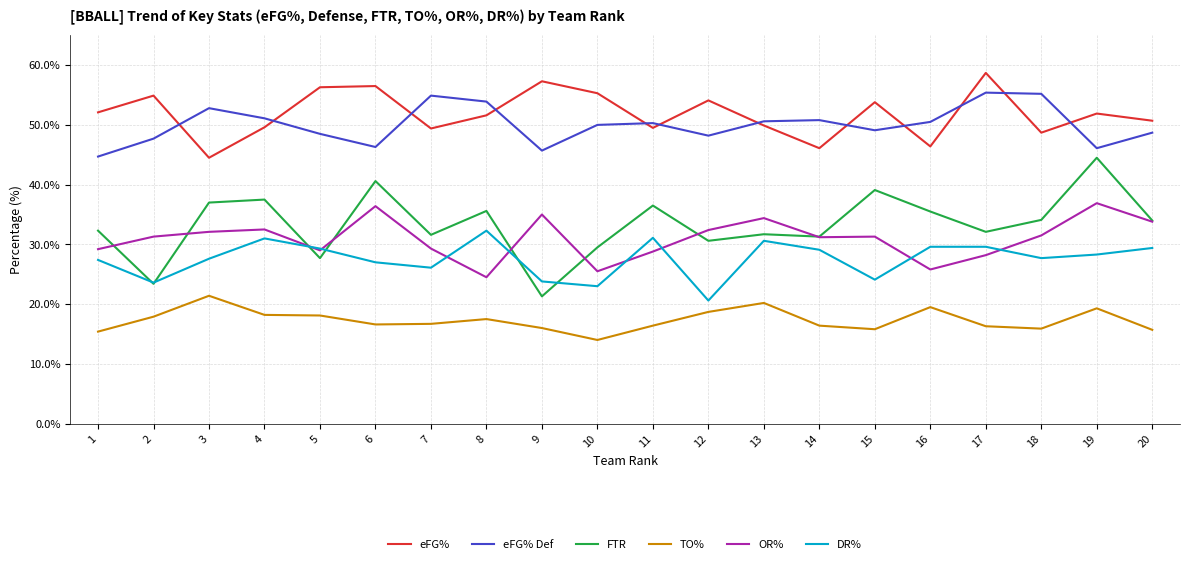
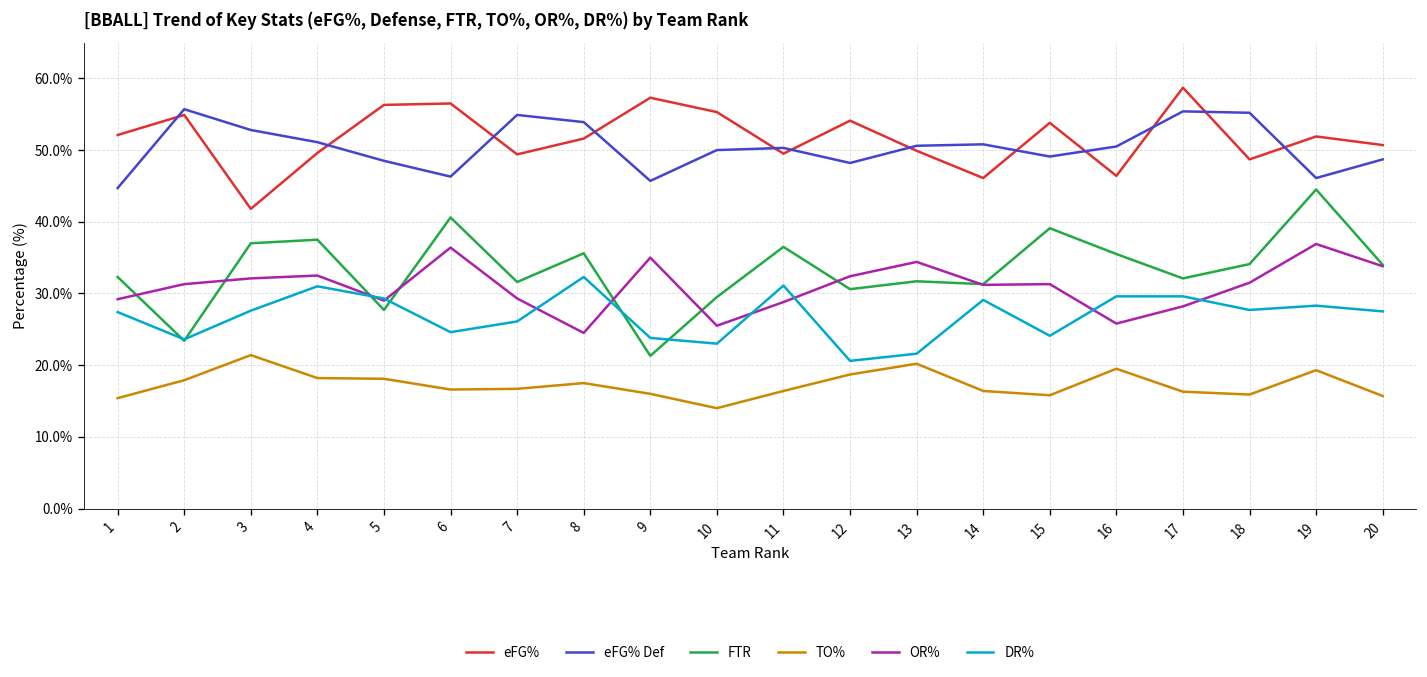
  {
    "eFG%": {
      "1": "52%",
      "2": "55%",
-     "3": "45%",
+     "3": "42%",
      "4": "50%",
      "5": "56%",
      "6": "57%",
      "7": "49%",
      "8": "52%",
      "9": "57%",
      "10": "55%",
      "11": "50%",
      "12": "54%",
      "13": "50%",
      "14": "46%",
      "15": "54%",
      "16": "46%",
      "17": "59%",
      "18": "49%",
      "19": "52%",
      "20": "51%"
    },
    "eFG% Def": {
      "1": "45%",
-     "2": "48%",
+     "2": "56%",
      "3": "53%",
      "4": "51%",
      "5": "49%",
      "6": "46%",
      "7": "55%",
      "8": "54%",
      "9": "46%",
      "10": "50%",
      "11": "50%",
      "12": "48%",
      "13": "51%",
      "14": "51%",
      "15": "49%",
      "16": "51%",
      "17": "55%",
      "18": "55%",
      "19": "46%",
      "20": "49%"
    },
    "FTR": {
      "1": "32%",
      "3": "37%",
      "4": "38%",
      "5": "28%",
      "6": "41%",
      "7": "32%",
      "8": "36%",
      "9": "21%",
      "10": "30%",
      "11": "37%",
      "12": "31%",
      "13": "32%",
      "15": "39%",
      "16": "36%",
      "17": "32%",
      "18": "34%",
      "19": "45%"
    },
    "TO%": {
      "1": "15%",
      "2": "18%",
      "3": "21%",
      "4": "18%",
      "5": "18%",
      "6": "17%",
      "7": "17%",
      "8": "18%",
      "9": "16%",
      "10": "14%",
      "11": "16%",
      "12": "19%",
      "13": "20%",
      "14": "16%",
      "15": "16%",
      "16": "20%",
      "17": "16%",
      "18": "16%",
      "19": "19%",
      "20": "16%"
    },
    "OR%": {
      "1": "29%",
      "2": "31%",
      "3": "32%",
      "4": "33%",
      "6": "36%",
      "7": "29%",
      "8": "25%",
      "9": "35%",
      "10": "26%",
      "11": "29%",
      "12": "32%",
      "13": "34%",
      "15": "31%",
      "16": "26%",
      "17": "28%",
      "18": "32%",
      "19": "37%"
    },
    "DR%": {
      "1": "27%",
      "3": "28%",
      "4": "31%",
-     "6": "27%",
+     "6": "25%",
      "7": "26%",
      "8": "32%",
      "9": "24%",
      "10": "23%",
      "11": "31%",
      "12": "21%",
-     "13": "31%",
+     "13": "22%",
      "14": "29%",
      "15": "24%",
      "16": "30%",
      "17": "30%",
      "18": "28%",
      "19": "28%",
-     "20": "29%"
+     "20": "28%"
    }
  }
